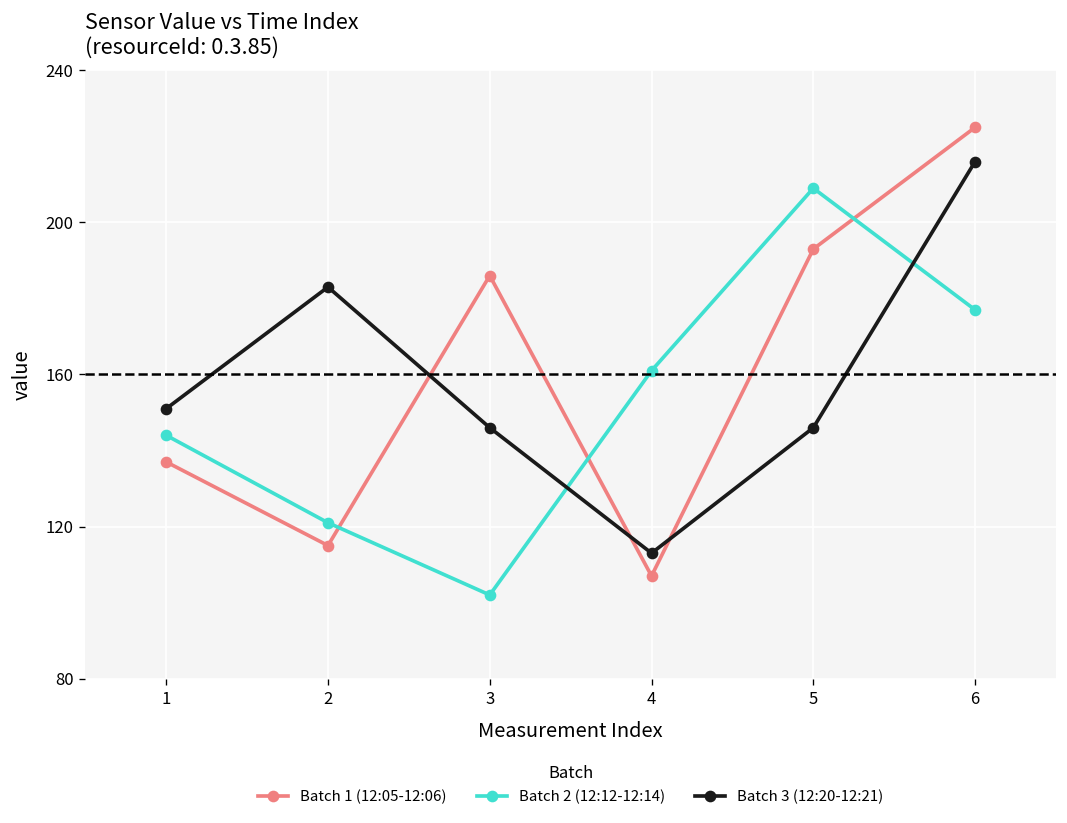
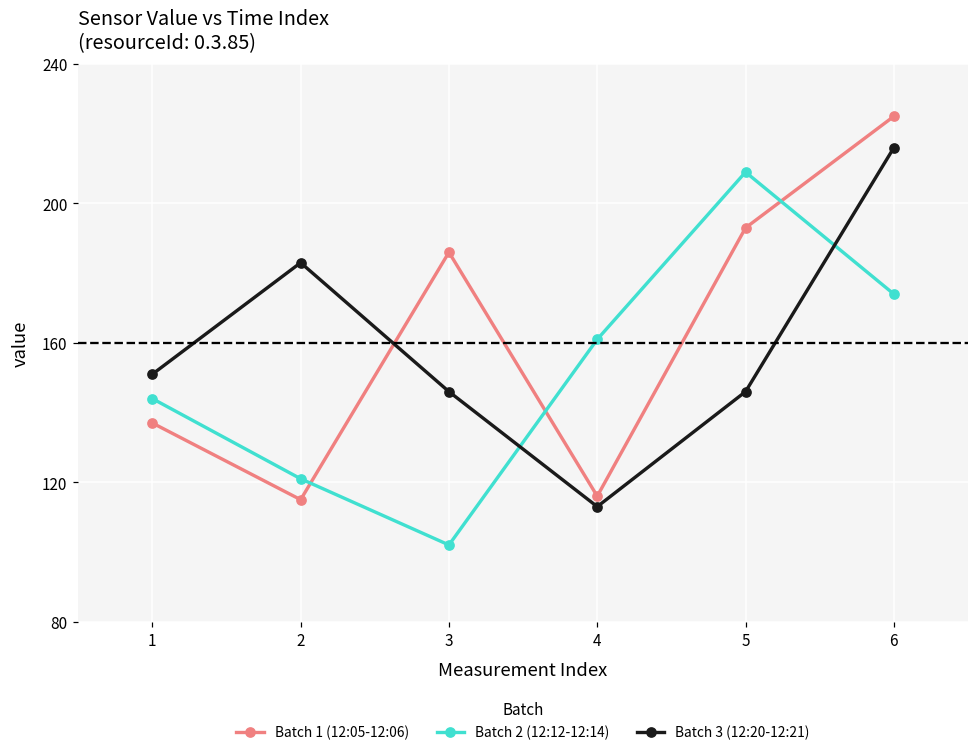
  {
    "Batch 1 (12:05-12:06)": {
      "1": 137,
      "2": 115,
      "3": 186,
-     "4": 107,
+     "4": 116,
      "5": 193,
      "6": 225
    },
    "Batch 2 (12:12-12:14)": {
      "1": 144,
      "2": 121,
      "3": 102,
      "4": 161,
      "5": 209,
-     "6": 177
+     "6": 174
    },
    "Batch 3 (12:20-12:21)": {
      "1": 151,
      "2": 183,
      "3": 146,
      "4": 113,
      "5": 146,
      "6": 216
    }
  }
